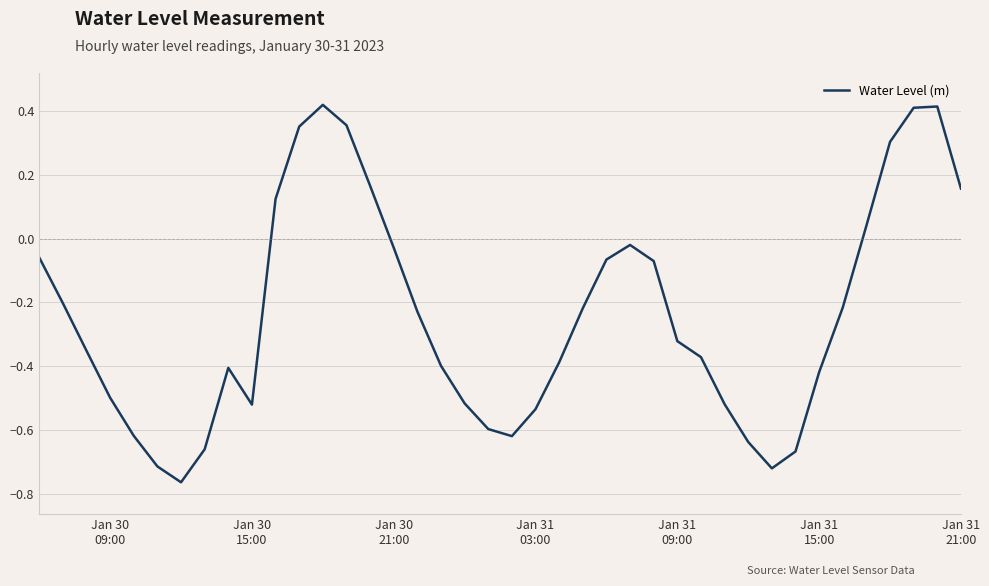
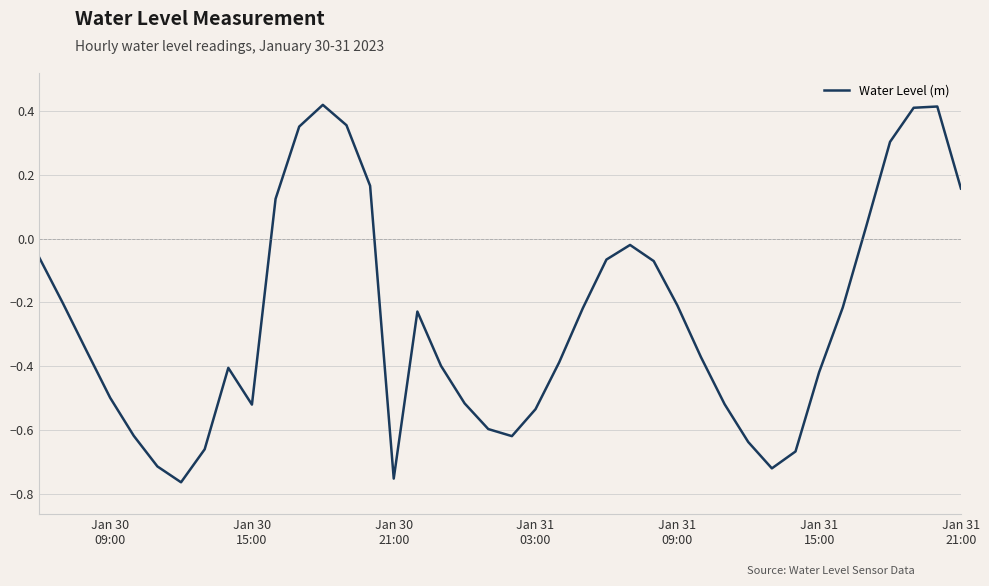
  {
    "Jan 30 09:00": -0.50,
    "Jan 30 15:00": -0.52,
-   "Jan 30 21:00": -0.03,
+   "Jan 30 21:00": -0.75,
    "Jan 31 03:00": -0.53,
-   "Jan 31 09:00": -0.32,
+   "Jan 31 09:00": -0.21,
    "Jan 31 15:00": -0.42,
    "Jan 31 21:00": 0.16
  }
